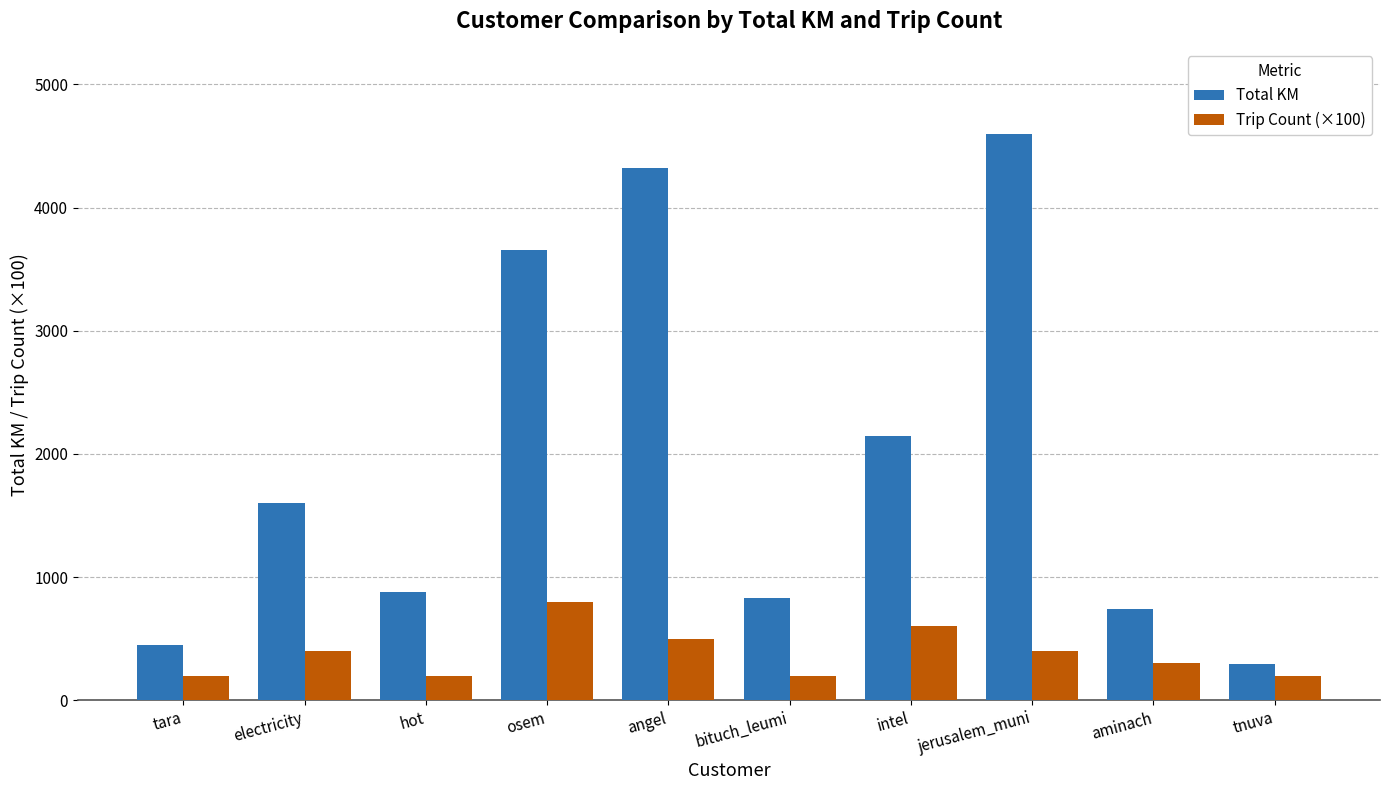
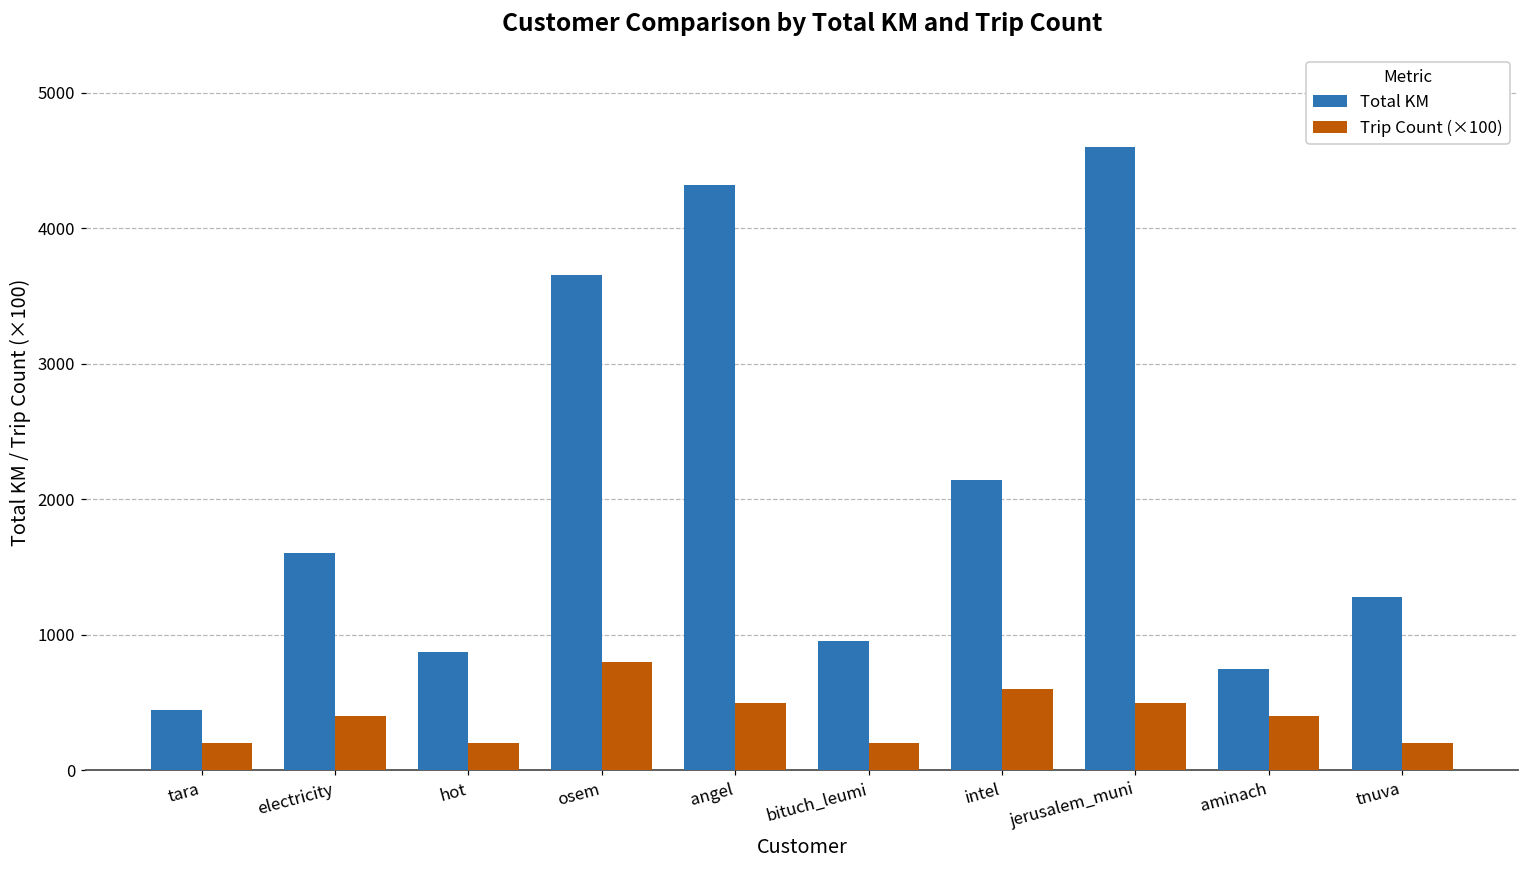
  {
    "Total KM": {
      "tara": 450,
      "electricity": 1600,
      "hot": 880,
      "osem": 3650,
      "angel": 4320,
-     "bituch_leumi": 830,
+     "bituch_leumi": 950,
      "intel": 2140,
      "jerusalem_muni": 4600,
      "aminach": 740,
-     "tnuva": 290
+     "tnuva": 1280
    },
    "Trip Count (×100)": {
      "tara": 200,
      "electricity": 400,
      "hot": 200,
      "osem": 800,
      "angel": 500,
      "bituch_leumi": 200,
      "intel": 600,
-     "jerusalem_muni": 400,
-     "aminach": 300,
+     "jerusalem_muni": 500,
+     "aminach": 400,
      "tnuva": 200
    }
  }
